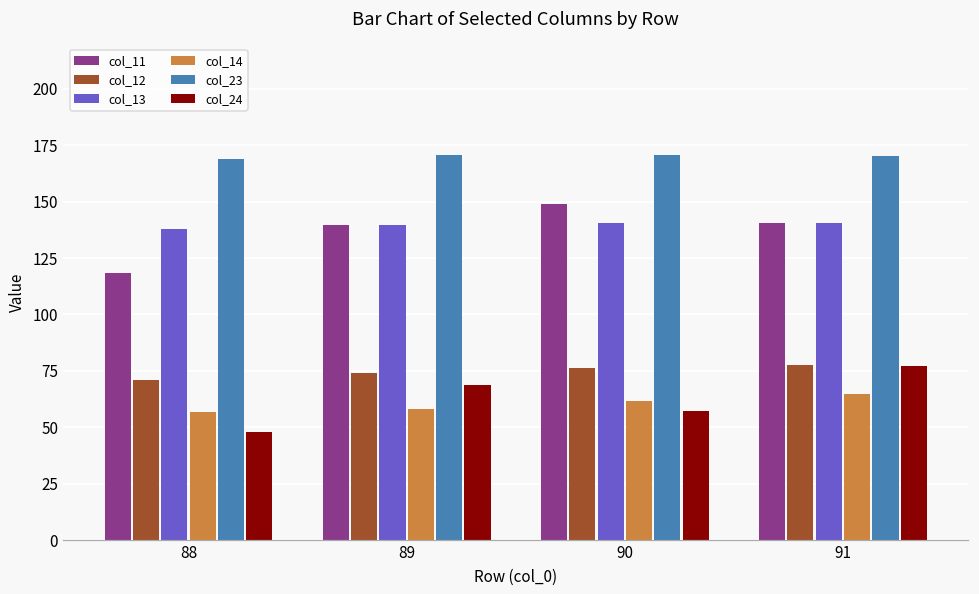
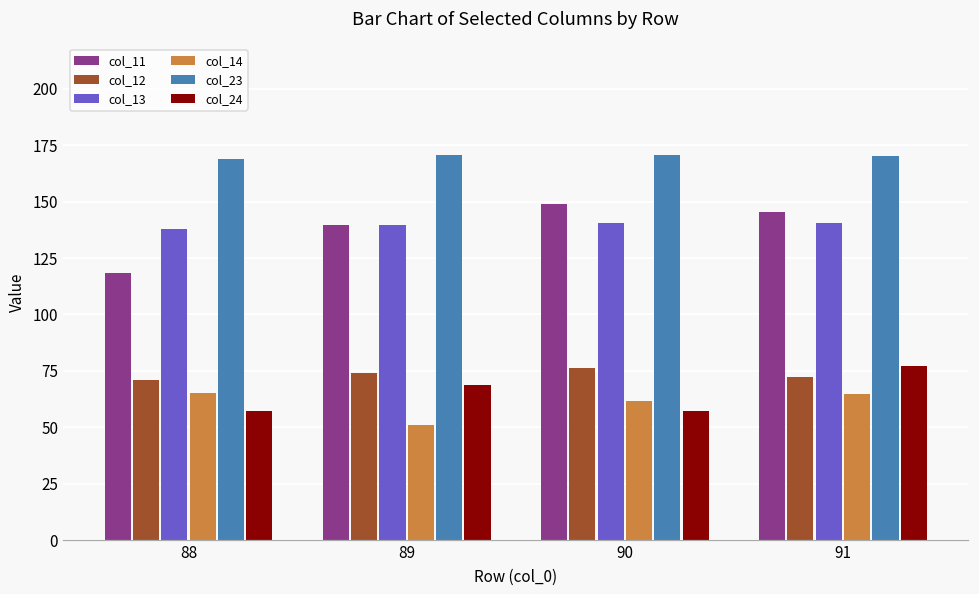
  {
    "col_11": {
      "88": 118,
      "89": 140,
      "90": 149,
-     "91": 141
+     "91": 145
    },
    "col_12": {
      "88": 71,
      "89": 74,
      "90": 76,
-     "91": 78
+     "91": 72
    },
    "col_14": {
-     "88": 57,
-     "89": 58,
+     "88": 65,
+     "89": 51,
      "90": 62,
      "91": 65
    },
    "col_24": {
-     "88": 48,
+     "88": 57,
      "89": 69,
      "90": 57,
      "91": 77
    }
  }
